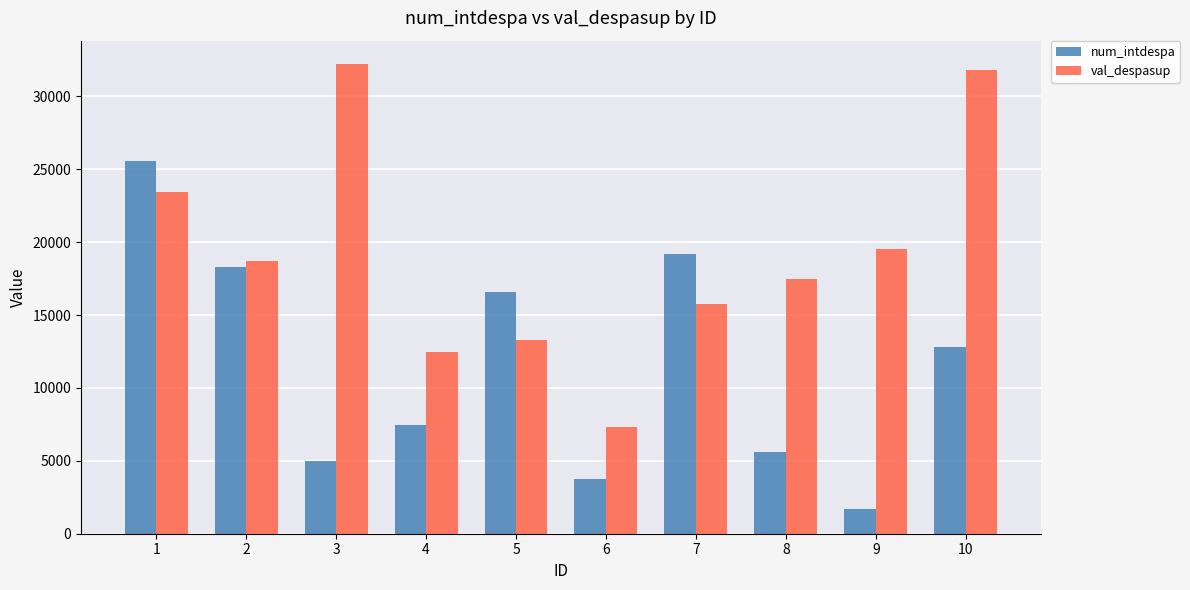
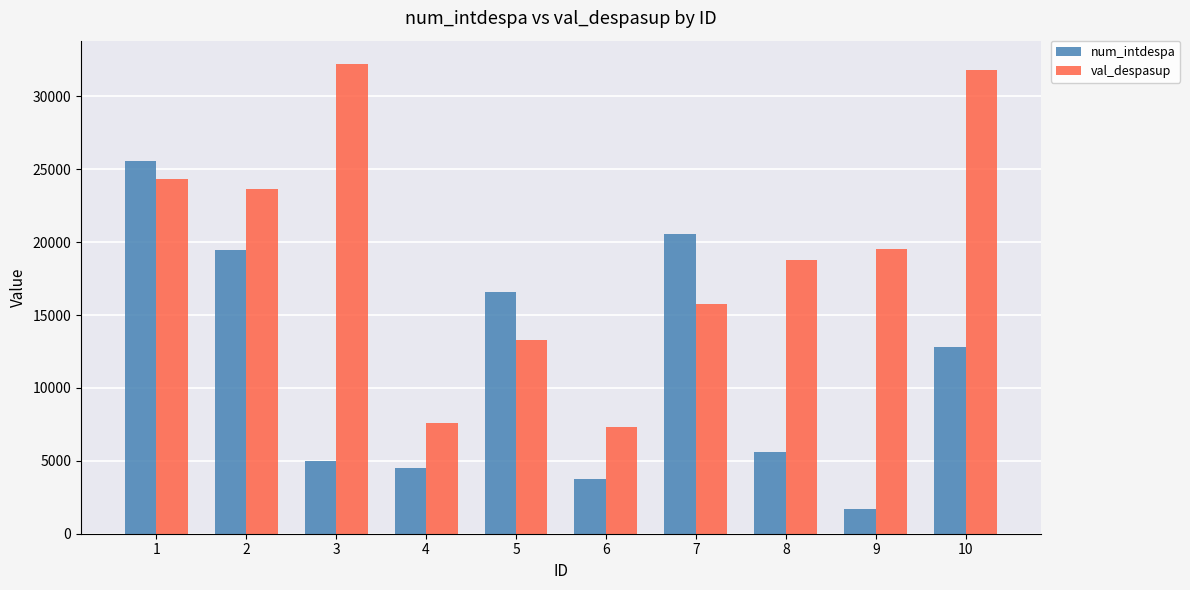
  {
    "num_intdespa": {
      "1": 25600,
-     "2": 18300,
+     "2": 19500,
      "3": 5000,
-     "4": 7400,
+     "4": 4500,
      "5": 16600,
      "6": 3700,
-     "7": 19200,
+     "7": 20600,
      "8": 5600,
      "9": 1700,
      "10": 12800
    },
    "val_despasup": {
-     "1": 23500,
-     "2": 18700,
+     "1": 24300,
+     "2": 23600,
      "3": 32200,
-     "4": 12500,
+     "4": 7600,
      "5": 13300,
      "6": 7300,
      "7": 15800,
-     "8": 17500,
+     "8": 18800,
      "9": 19500,
      "10": 31800
    }
  }
